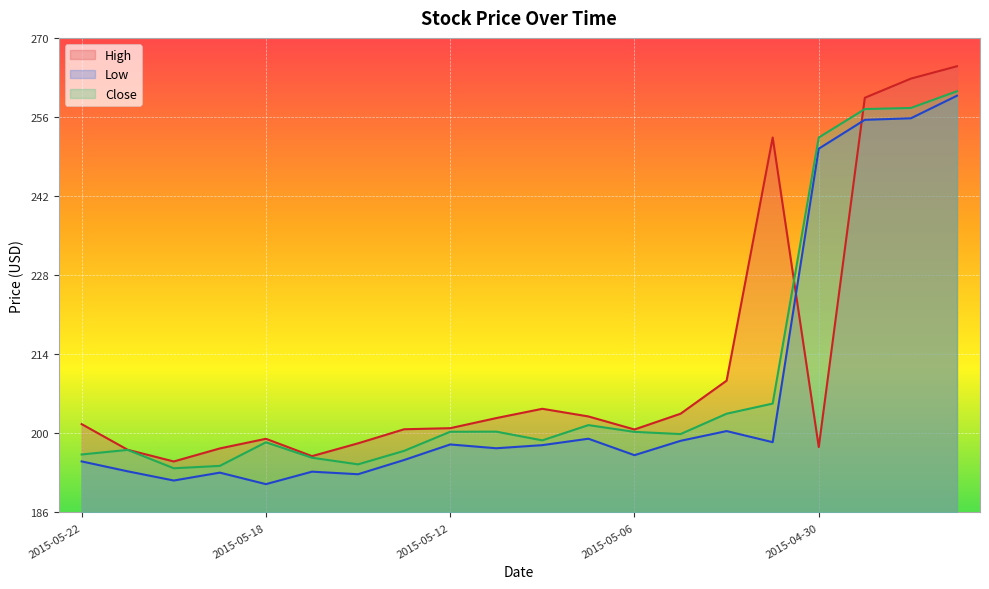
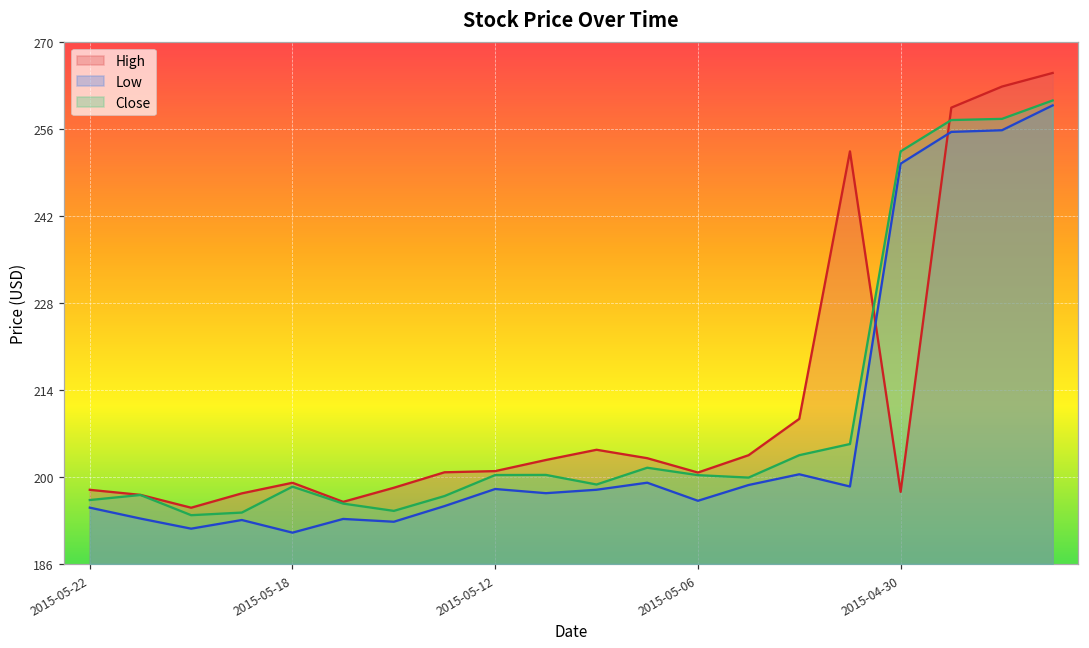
  {
    "High": {
-     "2015-05-22": 202,
+     "2015-05-22": 198,
      "2015-05-18": 199,
      "2015-05-12": 201,
      "2015-04-30": 198
    }
  }
